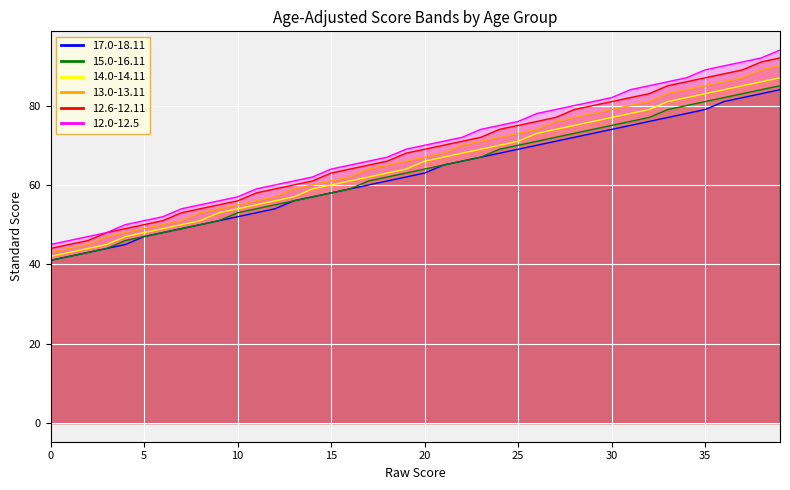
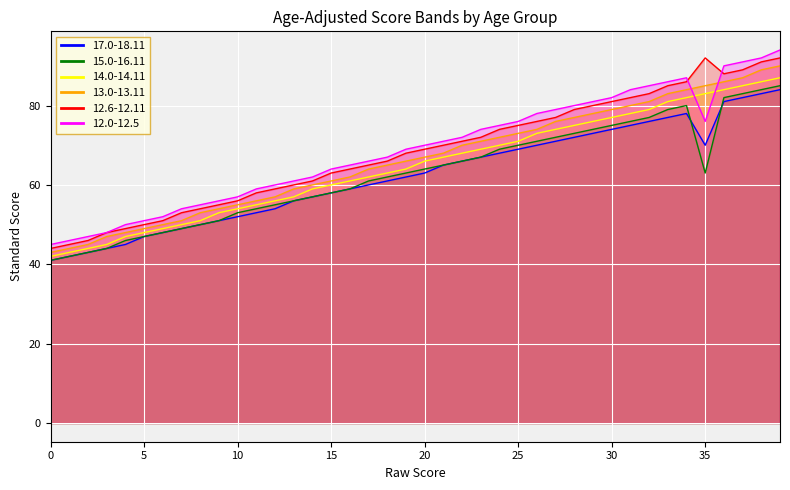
  {
    "17.0-18.11": {
      "10": 52,
      "20": 63,
      "25": 69,
      "30": 74,
-     "35": 79
+     "35": 70
    },
    "15.0-16.11": {
      "10": 53,
      "20": 64,
      "25": 70,
      "30": 75,
-     "35": 81
+     "35": 63
    },
    "12.6-12.11": {
      "0": 44,
      "5": 50,
      "10": 56,
      "15": 63,
      "20": 69,
      "25": 75,
      "30": 81,
-     "35": 87
+     "35": 92
    },
    "12.0-12.5": {
      "0": 45,
      "5": 51,
      "10": 57,
      "15": 64,
      "20": 70,
      "25": 76,
      "30": 82,
-     "35": 89
+     "35": 76
    }
  }
